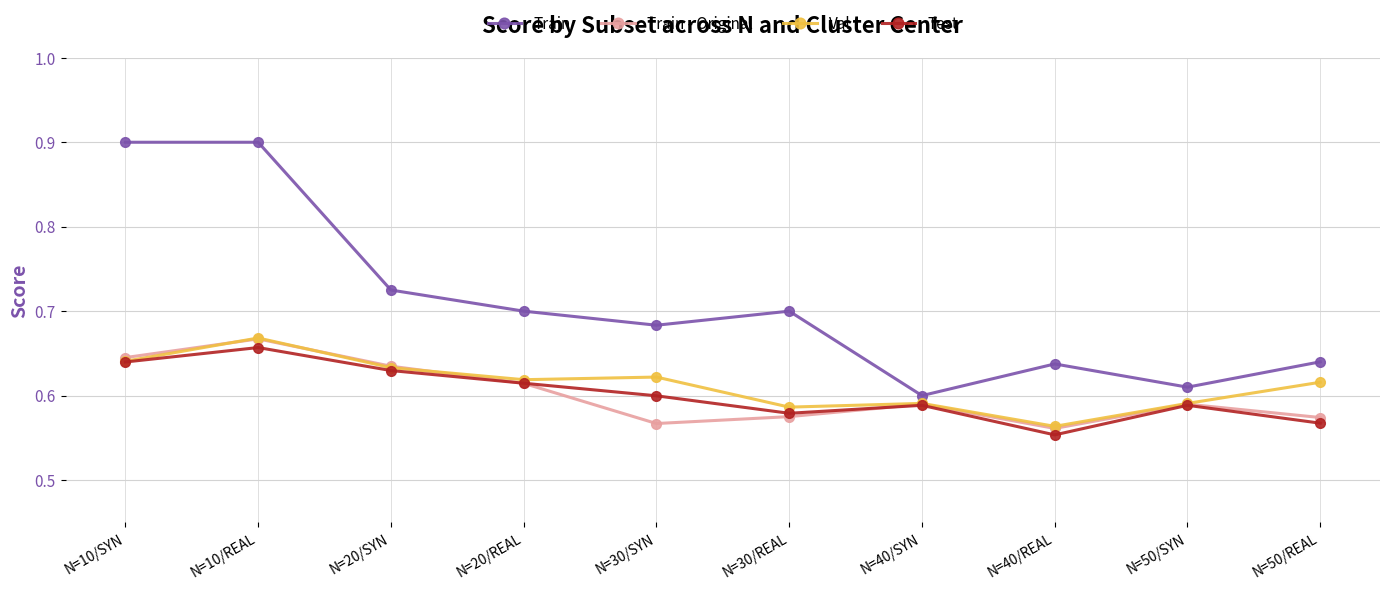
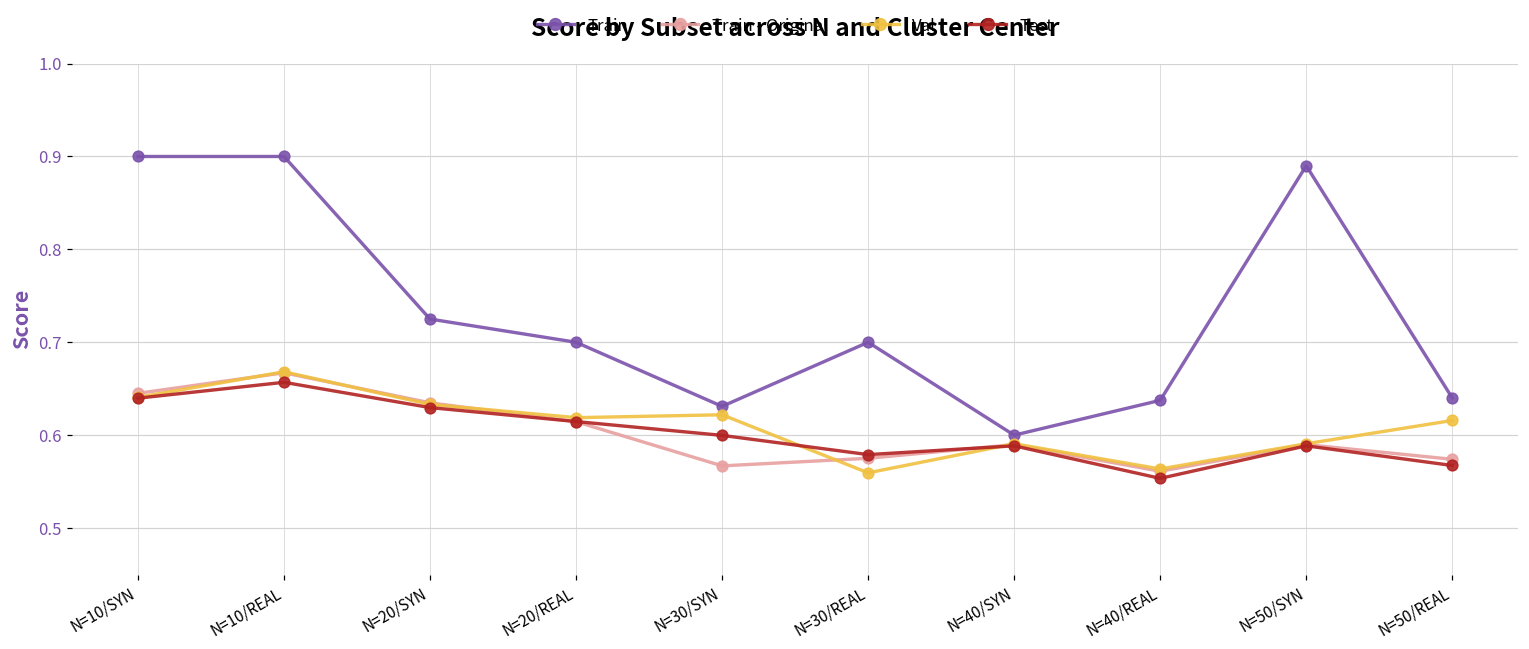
  {
    "Train": {
      "N=10/SYN": 0.90,
      "N=10/REAL": 0.90,
      "N=20/SYN": 0.73,
      "N=20/REAL": 0.70,
-     "N=30/SYN": 0.68,
+     "N=30/SYN": 0.63,
      "N=30/REAL": 0.70,
      "N=40/SYN": 0.60,
      "N=40/REAL": 0.64,
-     "N=50/SYN": 0.61,
+     "N=50/SYN": 0.89,
      "N=50/REAL": 0.64
    },
    "Train - Original": {
      "N=10/SYN": 0.65,
      "N=30/SYN": 0.57,
      "N=30/REAL": 0.58,
      "N=50/REAL": 0.57
    },
    "Val": {
      "N=20/REAL": 0.62,
      "N=30/SYN": 0.62,
-     "N=30/REAL": 0.59,
+     "N=30/REAL": 0.56,
      "N=50/REAL": 0.62
    },
    "Test": {
      "N=10/REAL": 0.66,
      "N=20/SYN": 0.63,
      "N=30/SYN": 0.60,
      "N=30/REAL": 0.58,
      "N=40/REAL": 0.55,
      "N=50/REAL": 0.57
    }
  }
